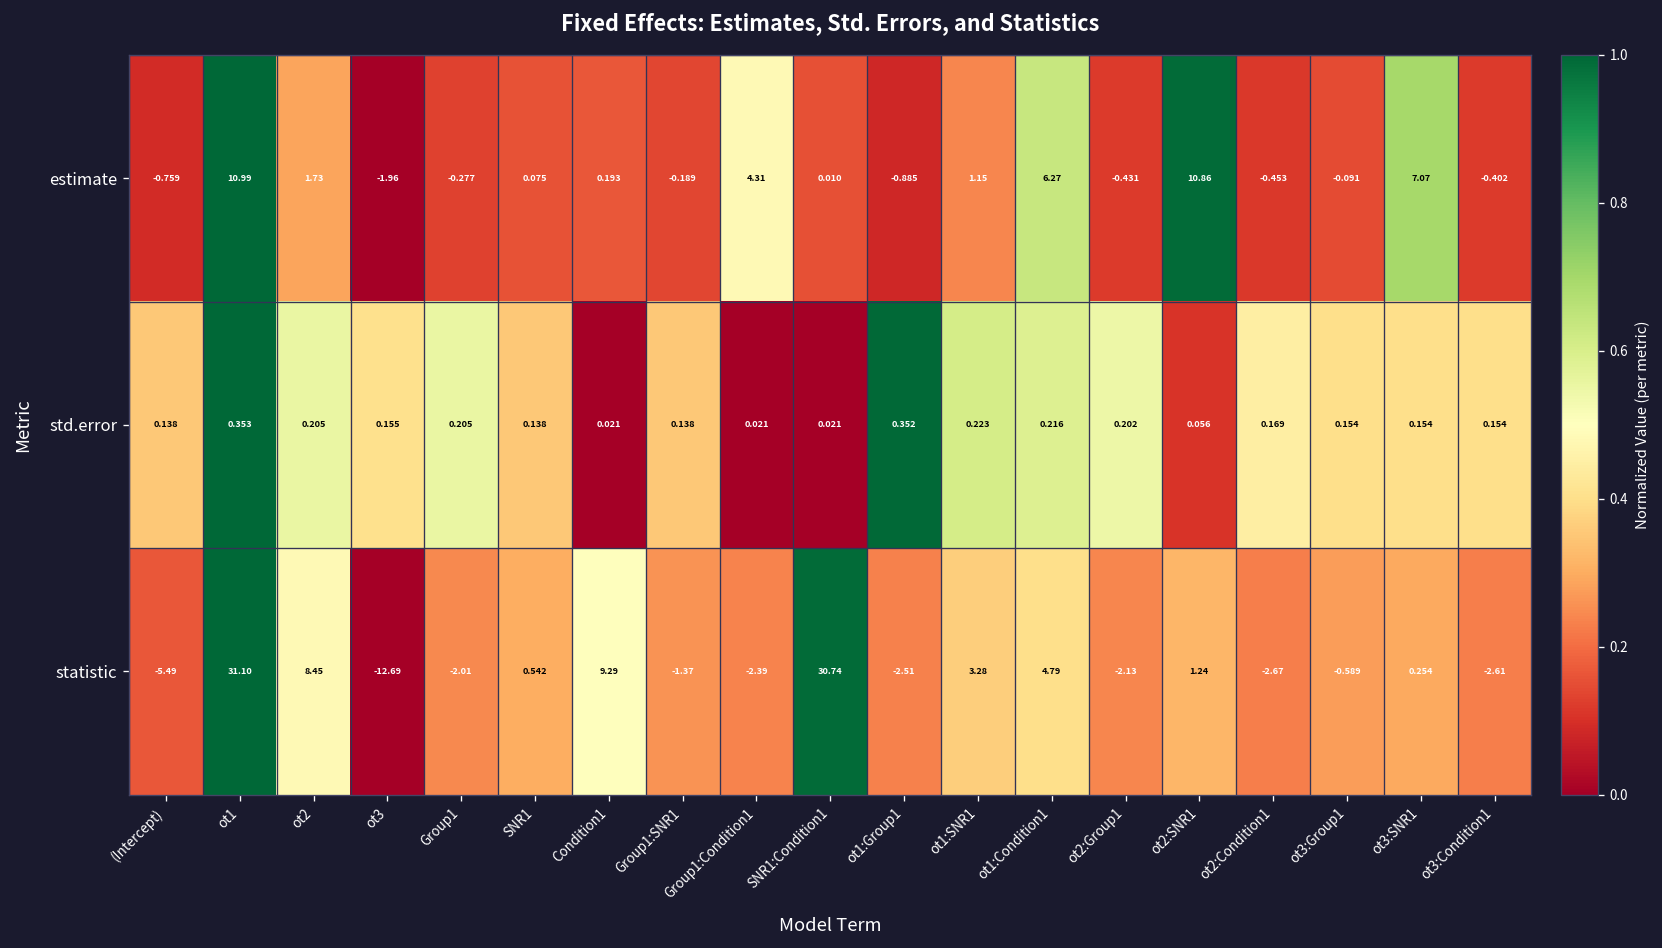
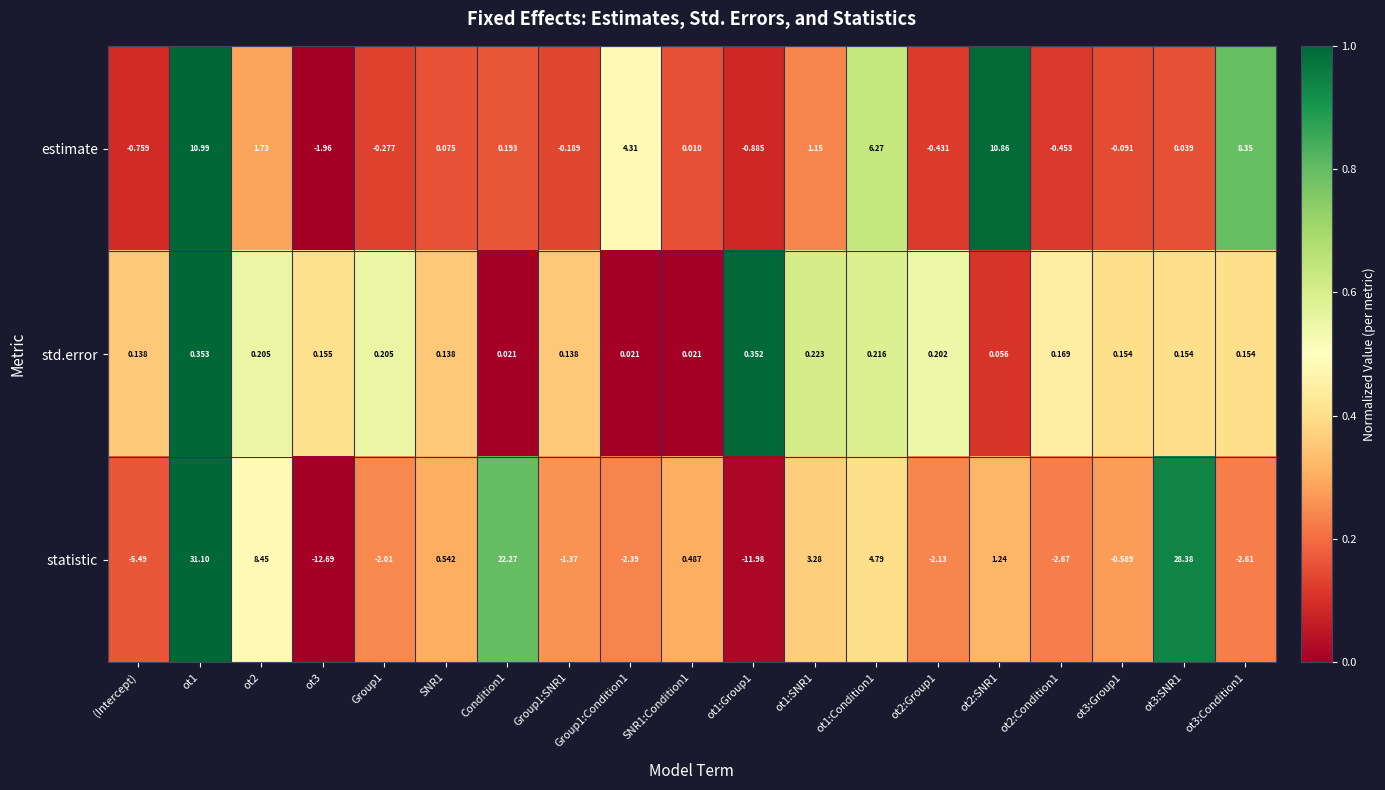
  {
    "estimate": {
      "(Intercept)": -0.759,
      "ot1": 10.99,
      "ot2": 1.73,
      "ot3": -1.96,
      "Group1": -0.277,
      "SNR1": 0.075,
      "Condition1": 0.193,
      "Group1:SNR1": -0.189,
      "Group1:Condition1": 4.31,
      "SNR1:Condition1": 0.010,
      "ot1:Group1": -0.885,
      "ot1:SNR1": 1.15,
      "ot1:Condition1": 6.27,
      "ot2:Group1": -0.431,
      "ot2:SNR1": 10.86,
      "ot2:Condition1": -0.453,
      "ot3:Group1": -0.091,
-     "ot3:SNR1": 7.07,
-     "ot3:Condition1": -0.402
+     "ot3:SNR1": 0.039,
+     "ot3:Condition1": 8.35
    },
    "std.error": {
      "(Intercept)": 0.138,
      "ot1": 0.353,
      "ot2": 0.205,
      "ot3": 0.155,
      "Group1": 0.205,
      "SNR1": 0.138,
      "Condition1": 0.021,
      "Group1:SNR1": 0.138,
      "Group1:Condition1": 0.021,
      "SNR1:Condition1": 0.021,
      "ot1:Group1": 0.352,
      "ot1:SNR1": 0.223,
      "ot1:Condition1": 0.216,
      "ot2:Group1": 0.202,
      "ot2:SNR1": 0.056,
      "ot2:Condition1": 0.169,
      "ot3:Group1": 0.154,
      "ot3:SNR1": 0.154,
      "ot3:Condition1": 0.154
    },
    "statistic": {
      "(Intercept)": -5.49,
      "ot1": 31.10,
      "ot2": 8.45,
      "ot3": -12.69,
      "Group1": -2.01,
      "SNR1": 0.542,
-     "Condition1": 9.29,
+     "Condition1": 22.27,
      "Group1:SNR1": -1.37,
      "Group1:Condition1": -2.39,
-     "SNR1:Condition1": 30.74,
-     "ot1:Group1": -2.51,
+     "SNR1:Condition1": 0.487,
+     "ot1:Group1": -11.98,
      "ot1:SNR1": 3.28,
      "ot1:Condition1": 4.79,
      "ot2:Group1": -2.13,
      "ot2:SNR1": 1.24,
      "ot2:Condition1": -2.67,
      "ot3:Group1": -0.589,
-     "ot3:SNR1": 0.254,
+     "ot3:SNR1": 28.38,
      "ot3:Condition1": -2.61
    }
  }
